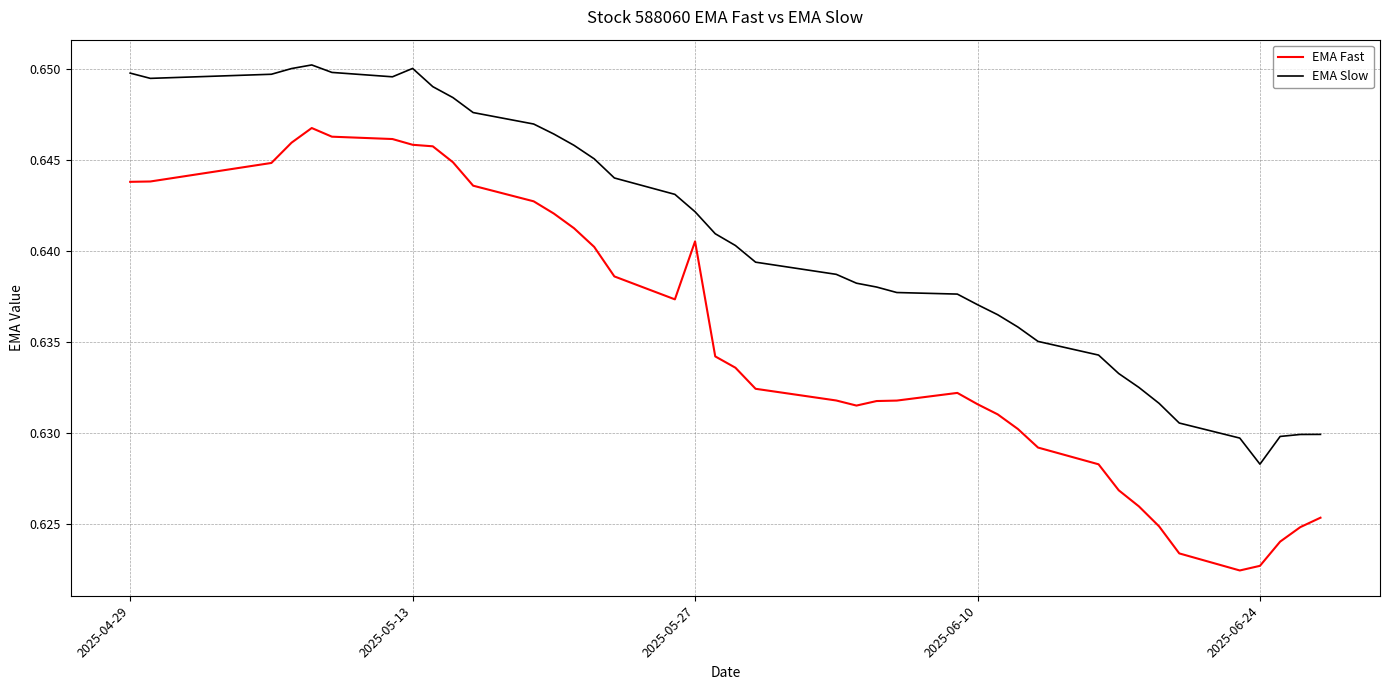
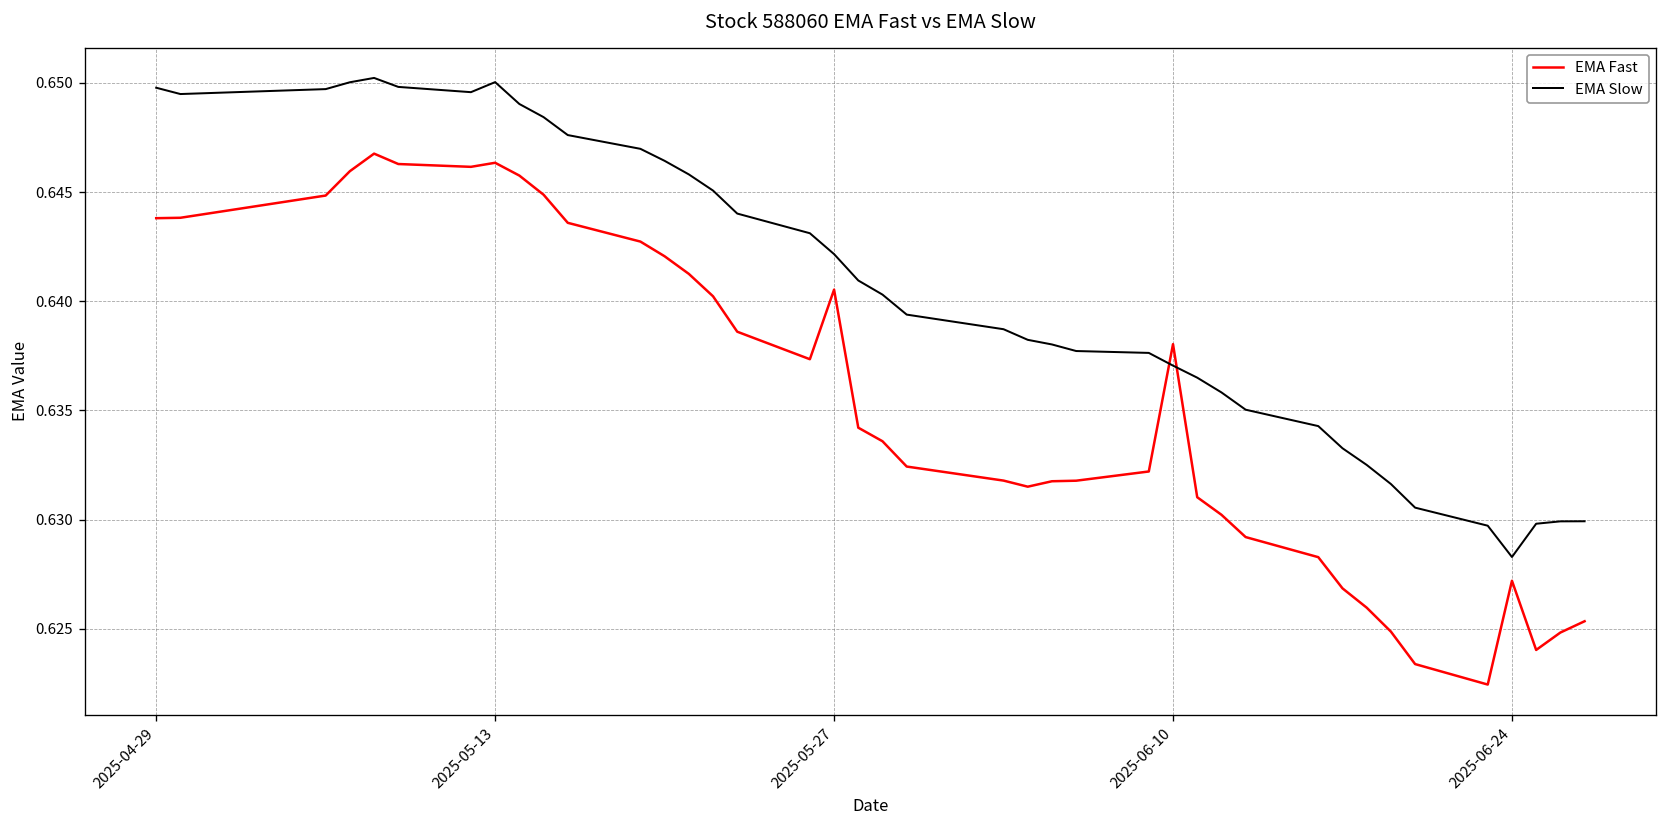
  {
    "EMA Fast": {
      "2025-04-29": 0.6438,
-     "2025-05-13": 0.6458,
+     "2025-05-13": 0.6463,
      "2025-05-27": 0.6405,
-     "2025-06-10": 0.6316,
-     "2025-06-24": 0.6227
+     "2025-06-10": 0.6380,
+     "2025-06-24": 0.6272
    },
    "EMA Slow": {
      "2025-04-29": 0.6498,
      "2025-05-13": 0.6500,
      "2025-05-27": 0.6422,
      "2025-06-10": 0.6371,
      "2025-06-24": 0.6283
    }
  }
